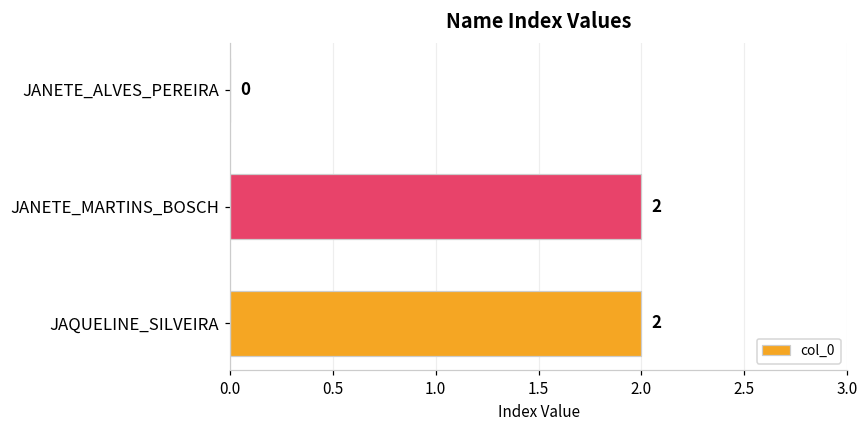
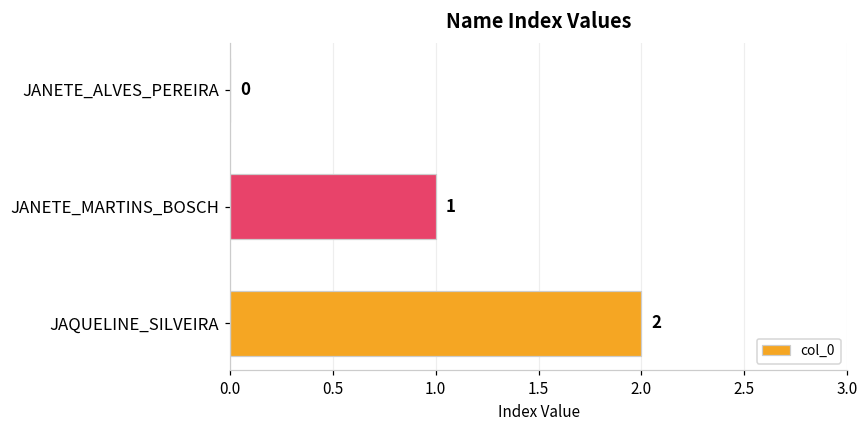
  {
    "JANETE_ALVES_PEREIRA": 0,
-   "JANETE_MARTINS_BOSCH": 2,
+   "JANETE_MARTINS_BOSCH": 1,
    "JAQUELINE_SILVEIRA": 2
  }
